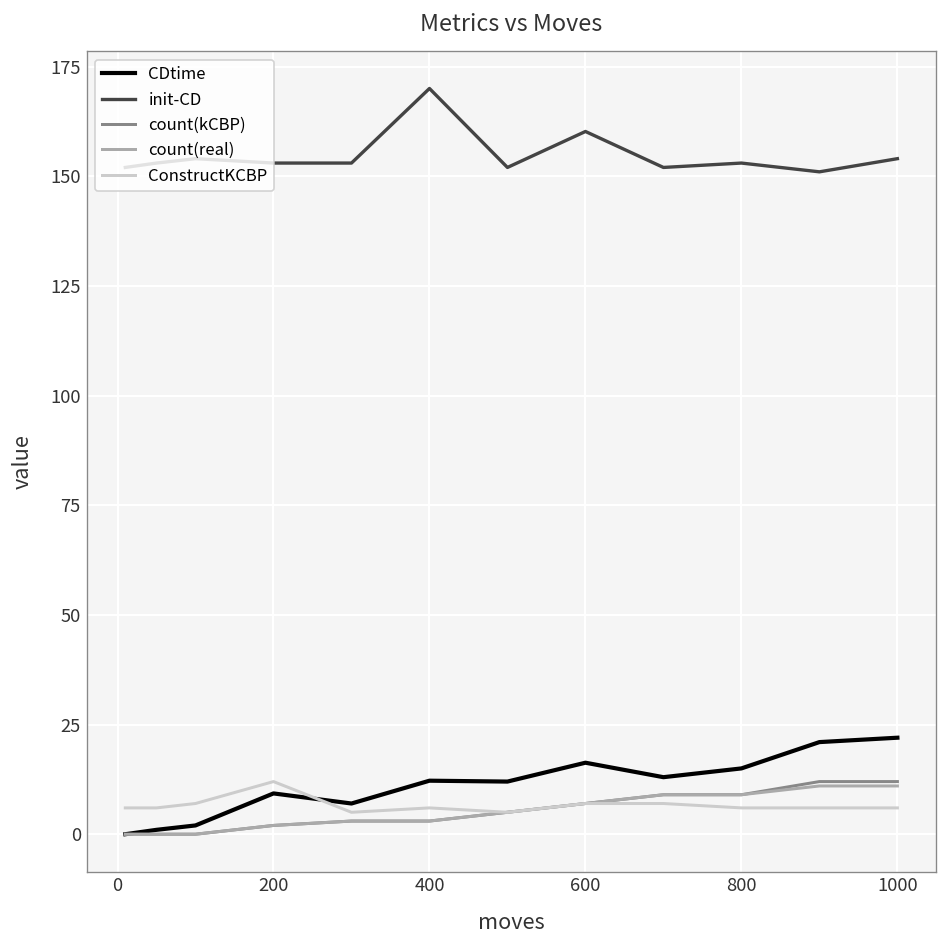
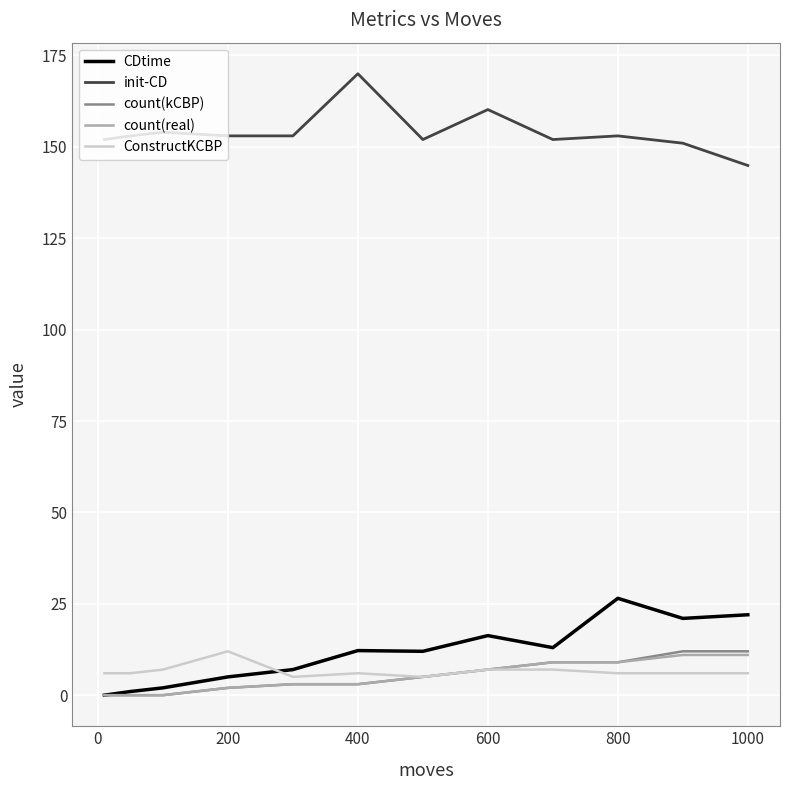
  {
    "CDtime": {
-     "200": 9,
+     "200": 5,
      "400": 12,
      "600": 16,
-     "800": 15,
+     "800": 27,
      "1000": 22
    },
    "init-CD": {
      "400": 170,
      "600": 160,
      "800": 153,
-     "1000": 154
+     "1000": 145
    }
  }
